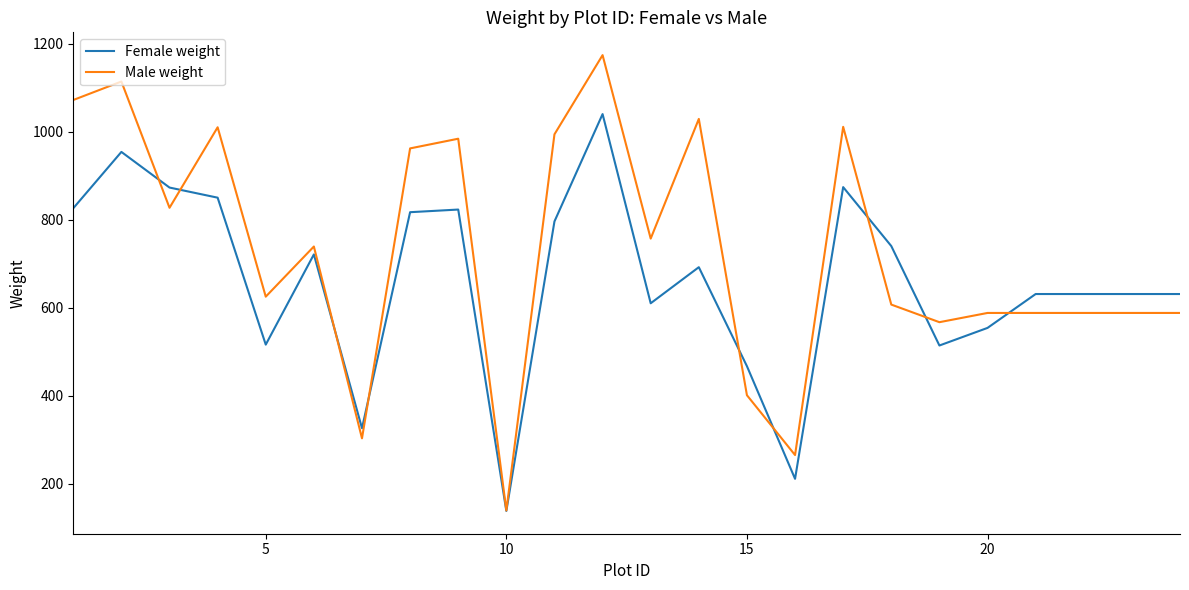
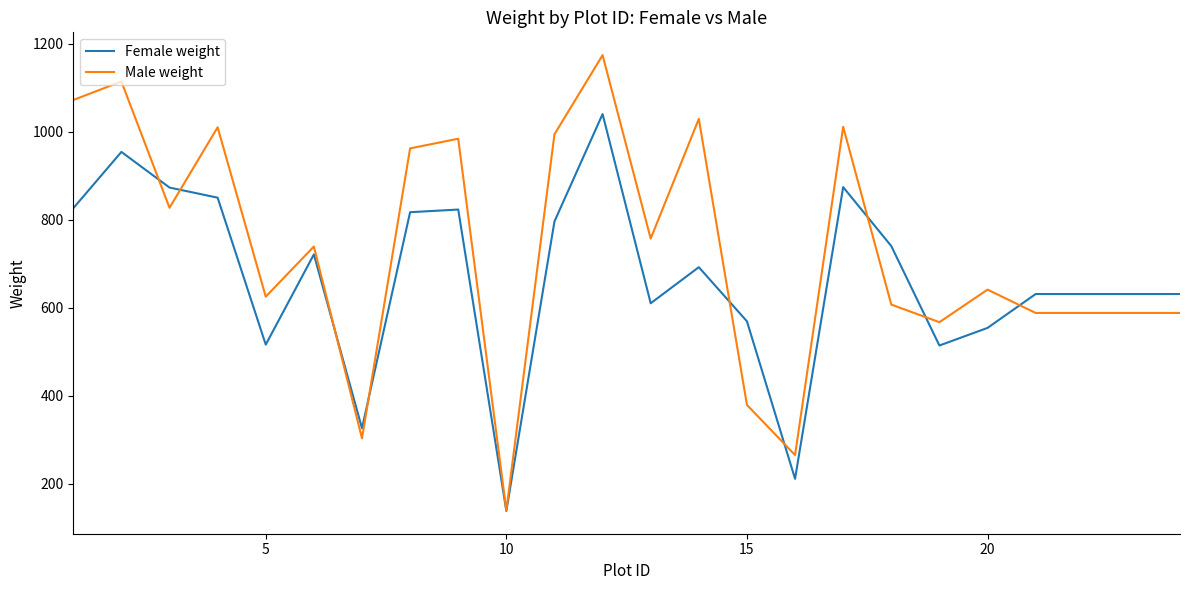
  {
    "Female weight": {
      "5": 520,
-     "15": 470,
+     "15": 570,
      "20": 550
    },
    "Male weight": {
      "5": 630,
-     "15": 400,
-     "20": 590
+     "15": 380,
+     "20": 640
    }
  }
